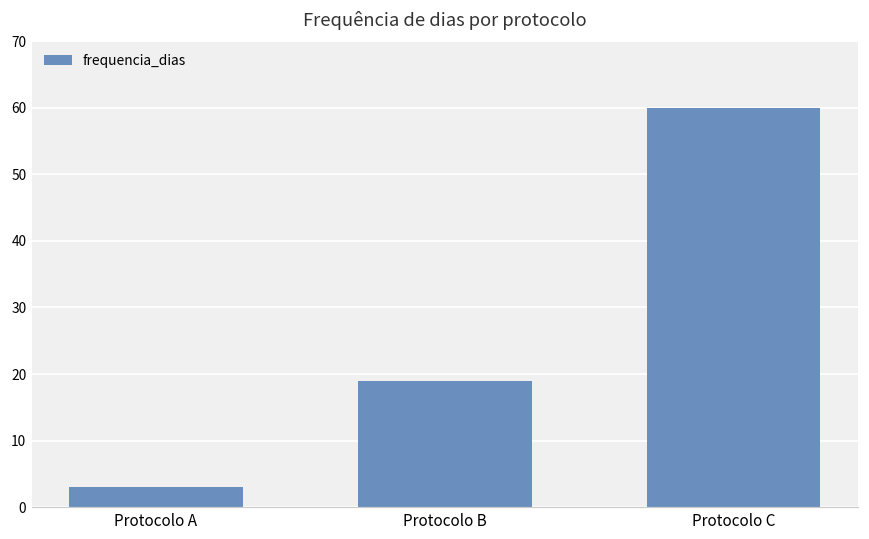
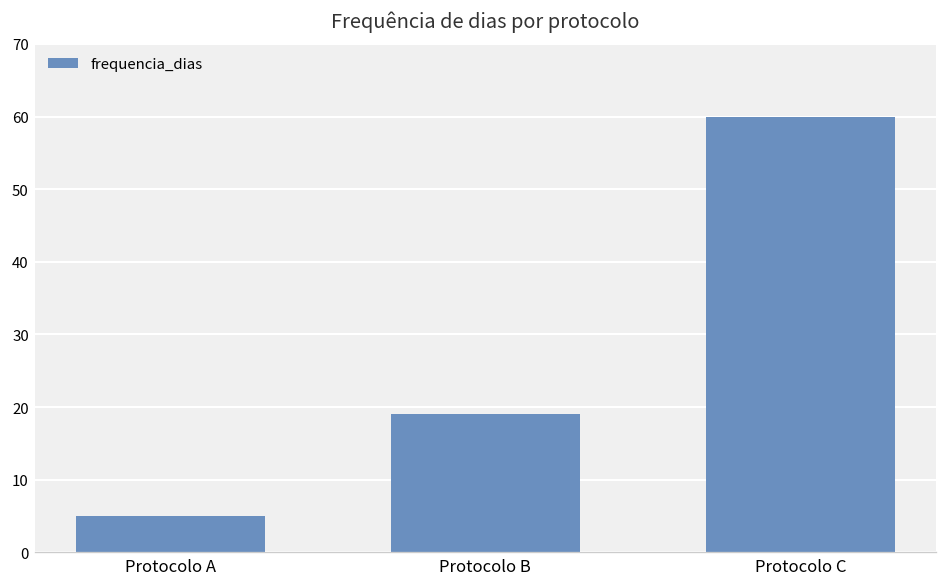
  {
-   "Protocolo A": 3,
+   "Protocolo A": 5,
    "Protocolo B": 19,
    "Protocolo C": 60
  }
